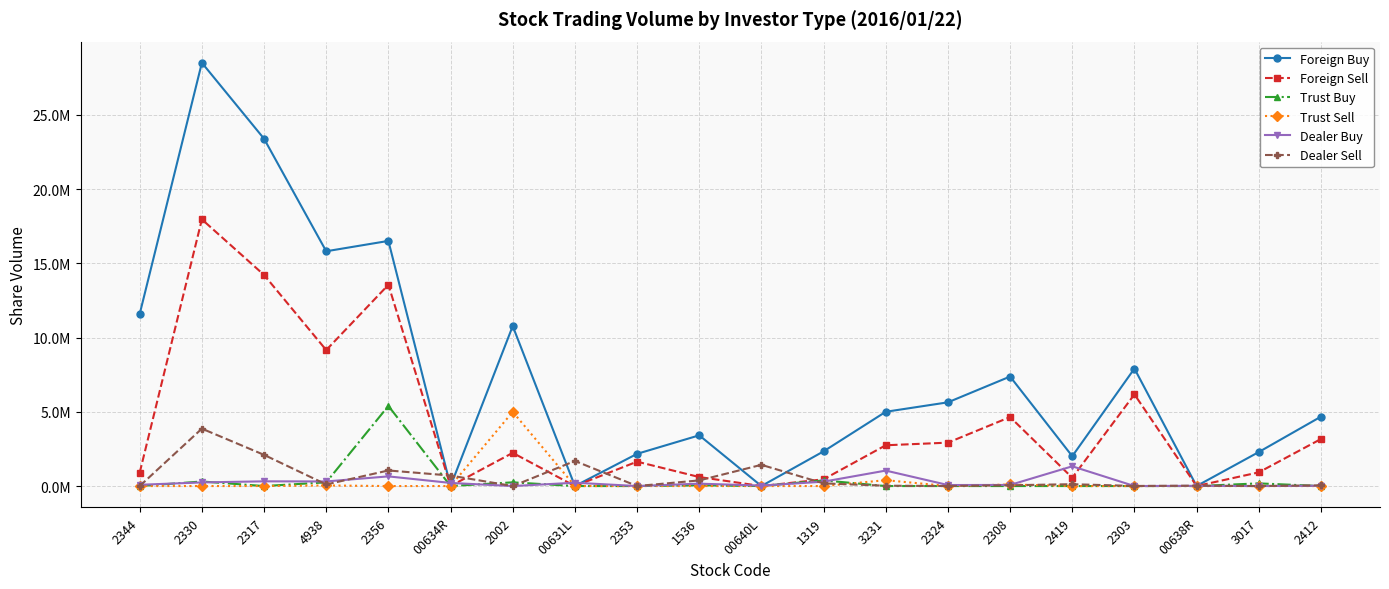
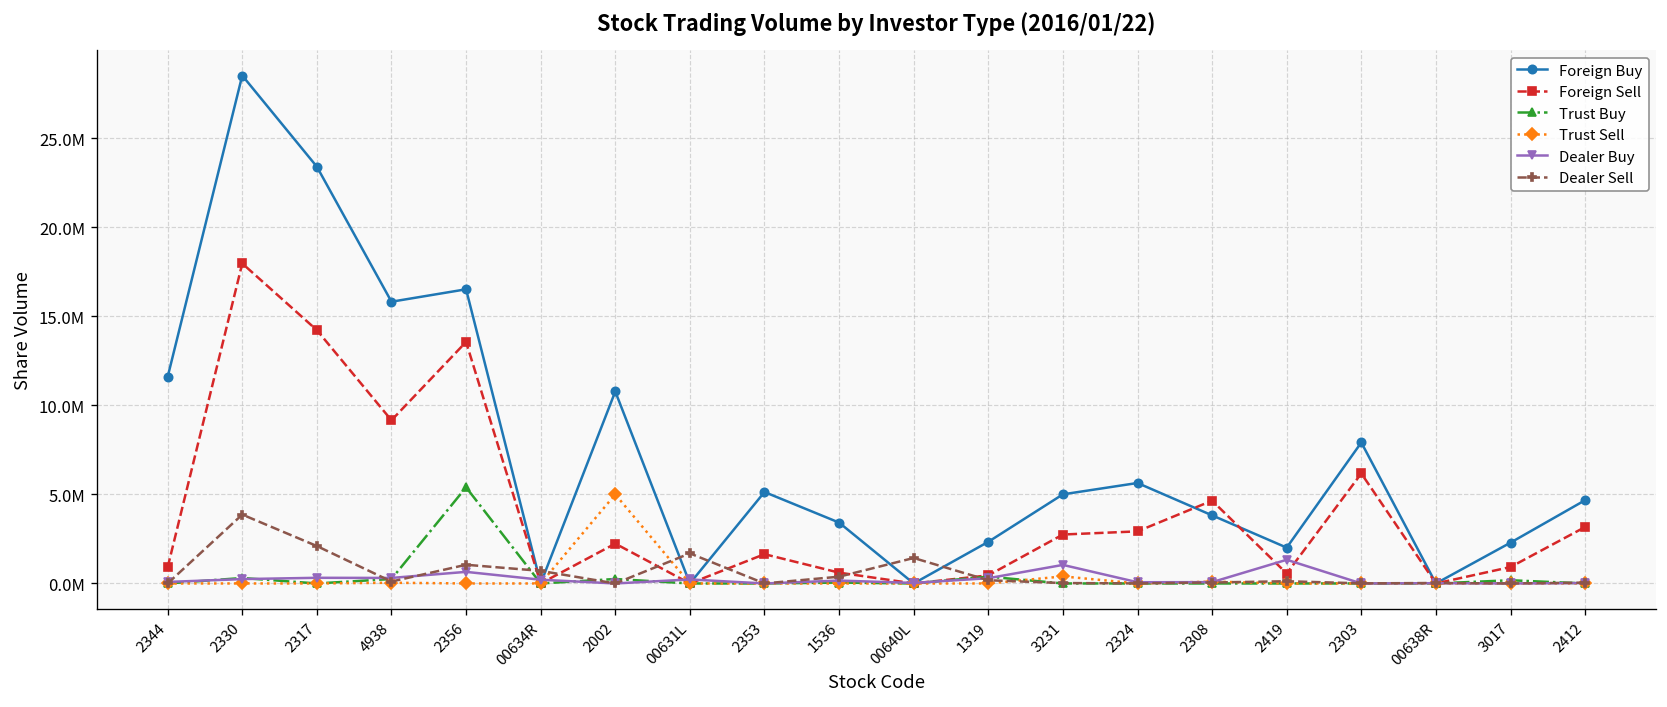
  {
    "Foreign Buy": {
      "2344": 11600000,
      "2330": 28500000,
      "2317": 23400000,
      "4938": 15800000,
      "2356": 16500000,
      "2002": 10800000,
-     "2353": 2200000,
+     "2353": 5100000,
      "1536": 3400000,
      "1319": 2300000,
      "3231": 5000000,
      "2324": 5600000,
-     "2308": 7400000,
+     "2308": 3800000,
      "2419": 2000000,
      "2303": 7900000,
      "3017": 2300000,
      "2412": 4700000
    },
    "Foreign Sell": {
      "2344": 900000,
      "2330": 18000000,
      "2317": 14200000,
      "4938": 9200000,
      "2356": 13600000,
      "2002": 2200000,
      "2353": 1600000,
      "1536": 600000,
      "3231": 2700000,
      "2324": 2900000,
      "2308": 4600000,
      "2419": 600000,
      "2303": 6200000,
      "3017": 900000,
      "2412": 3200000
    },
    "Trust Buy": {
      "2356": 5400000,
      "2002": 300000,
      "3017": 200000
    },
    "Trust Sell": {
      "2330": 0,
      "2356": 0,
      "2002": 5000000,
      "1319": 0,
      "3231": 400000
    },
    "Dealer Buy": {
      "2317": 300000,
      "2356": 700000,
      "00634R": 200000,
      "00631L": 200000,
      "3231": 1000000,
      "2419": 1300000
    },
    "Dealer Sell": {
      "2330": 3900000,
      "2317": 2100000,
      "2356": 1100000,
      "00634R": 700000,
      "00631L": 1700000,
      "1536": 400000,
      "00640L": 1400000
    }
  }
